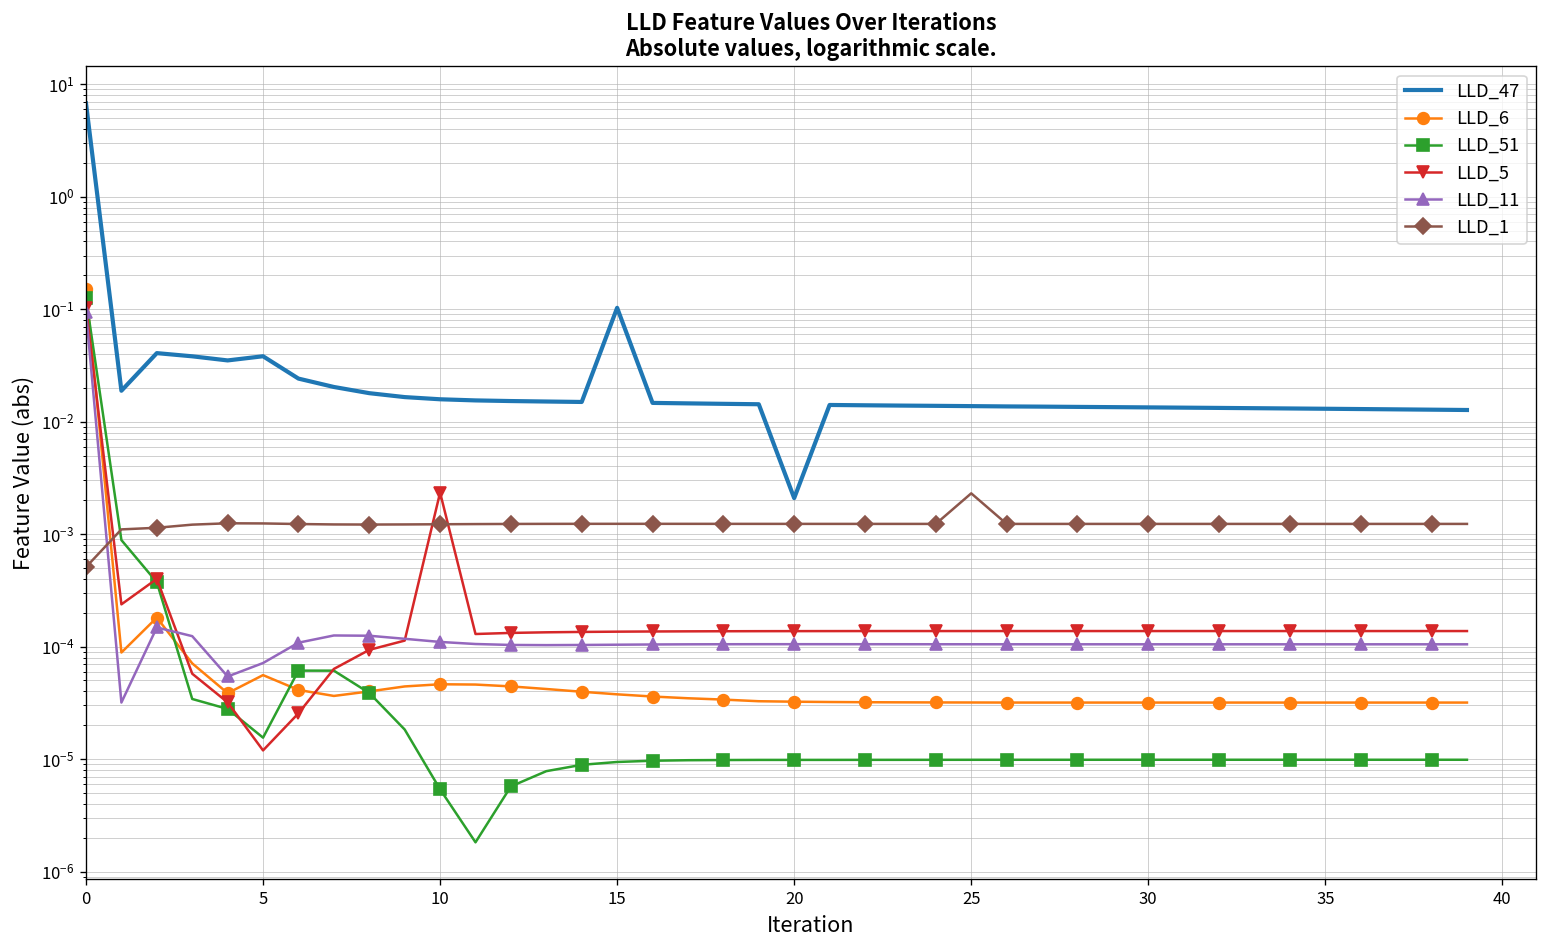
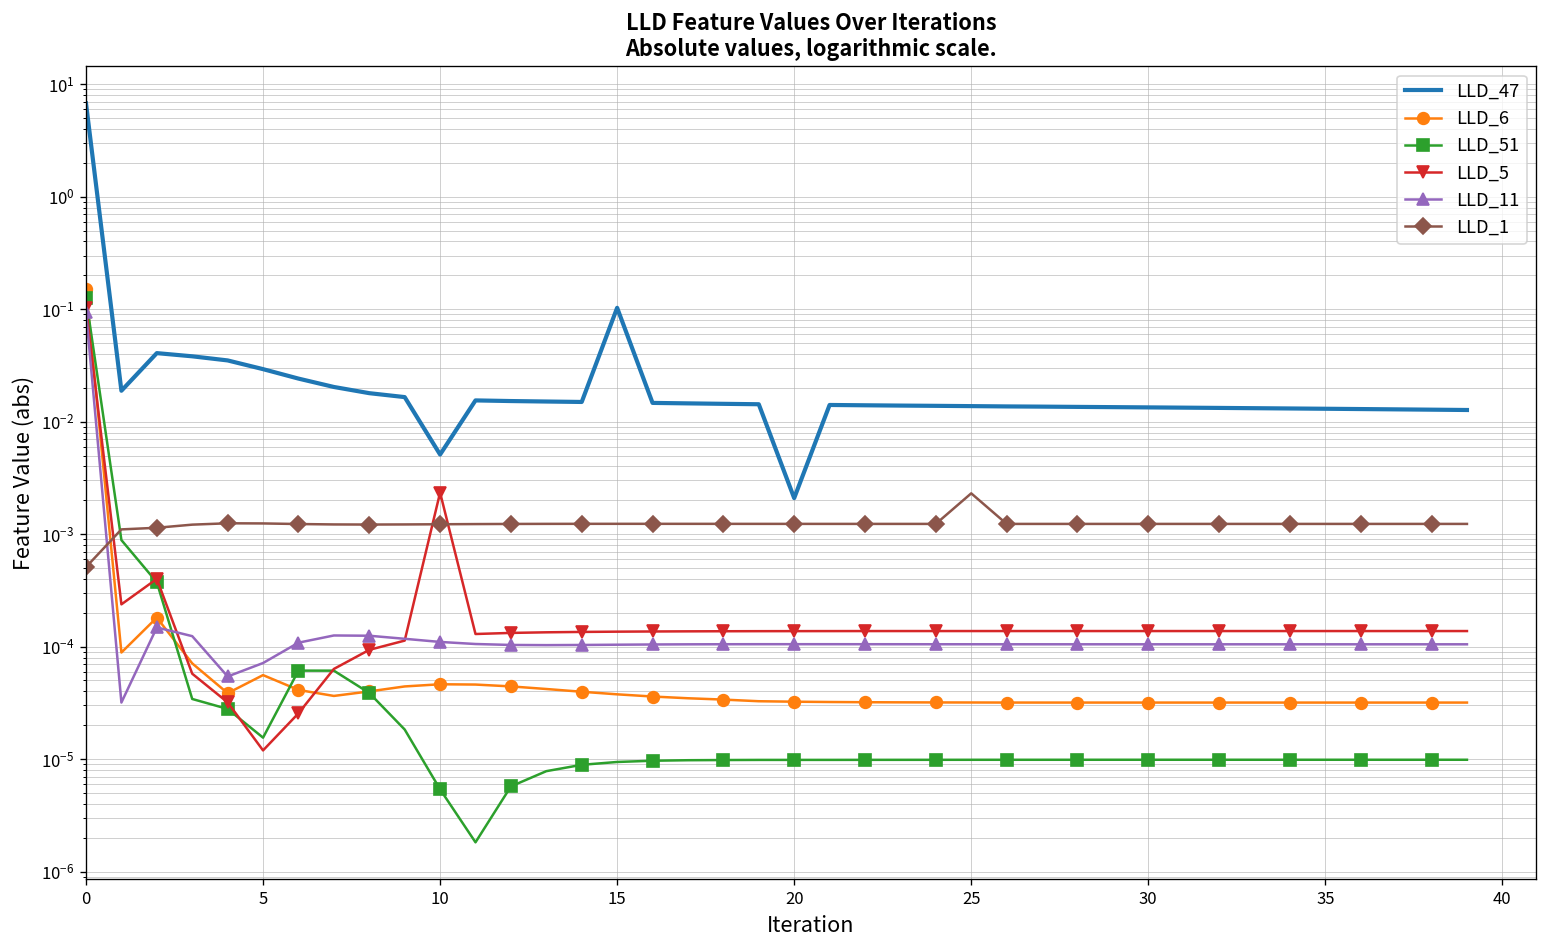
  {
    "LLD_47": {
      "0": 7,
-     "5": 0.038,
-     "10": 0.016,
+     "5": 0.029,
+     "10": 0.005,
      "15": 0.10,
      "20": 0.002,
      "25": 0.014,
      "30": 0.013,
      "35": 0.013
    },
    "LLD_6": {
      "0": 0.15,
      "5": 0.00006,
      "10": 0.00005,
      "15": 0.000038,
      "20": 0.000032,
      "25": 0.000032,
      "30": 0.000032,
      "35": 0.000032
    },
    "LLD_51": {
      "0": 0.13,
      "5": 0.000016,
      "10": 0.000005,
      "15": 0.000009,
      "20": 0.000010,
      "25": 0.000010,
      "30": 0.000010,
      "35": 0.000010
    },
    "LLD_5": {
      "0": 0.10,
      "5": 0.000012,
      "10": 0.0023,
      "15": 0.00014,
      "20": 0.00014,
      "25": 0.00014,
      "30": 0.00014,
      "35": 0.00014
    },
    "LLD_11": {
      "0": 0.09,
      "5": 0.00007,
      "10": 0.00011,
      "15": 0.00010,
      "20": 0.00011,
      "25": 0.00010,
      "30": 0.00010,
      "35": 0.00010
    },
    "LLD_1": {
      "0": 0.0005,
      "5": 0.0012,
      "10": 0.0012,
      "15": 0.0012,
      "20": 0.0012,
      "25": 0.0023,
      "30": 0.0012,
      "35": 0.0012
    }
  }
